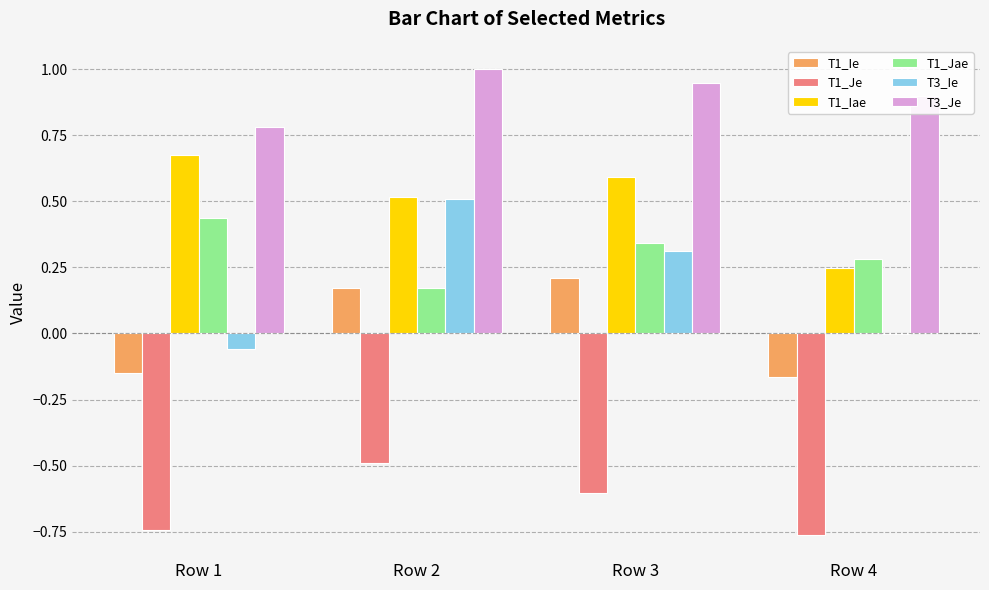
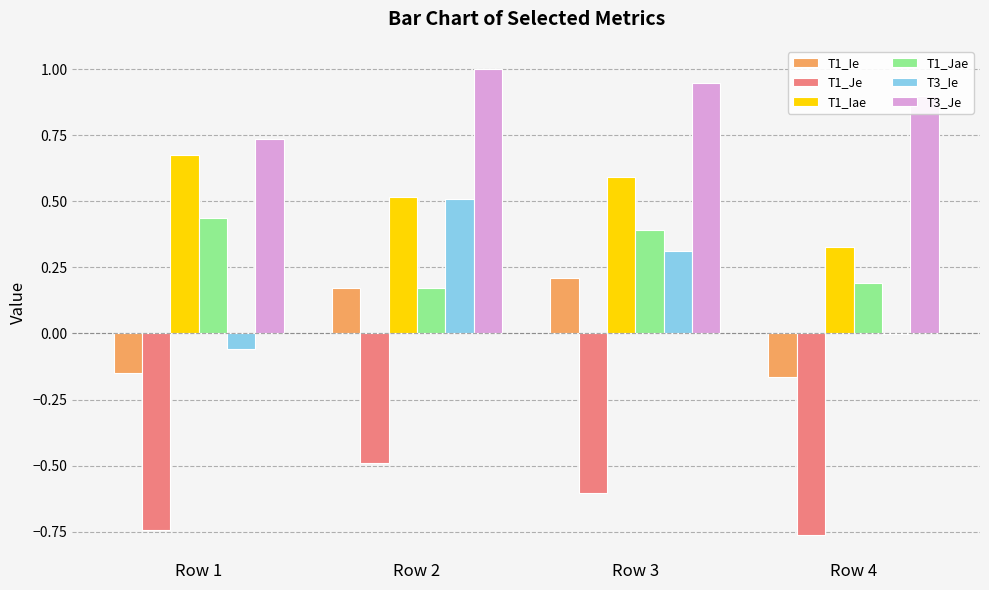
  {
    "T1_Iae": {
      "Row 1": 0.68,
      "Row 2": 0.51,
      "Row 3": 0.59,
-     "Row 4": 0.25
+     "Row 4": 0.33
    },
    "T1_Jae": {
      "Row 1": 0.44,
      "Row 2": 0.17,
-     "Row 3": 0.34,
-     "Row 4": 0.28
+     "Row 3": 0.39,
+     "Row 4": 0.19
    },
    "T3_Ie": {
      "Row 1": -0.06,
      "Row 2": 0.51,
      "Row 3": 0.31
    },
    "T3_Je": {
-     "Row 1": 0.78,
+     "Row 1": 0.74,
      "Row 2": 1.00,
      "Row 3": 0.95
    }
  }
